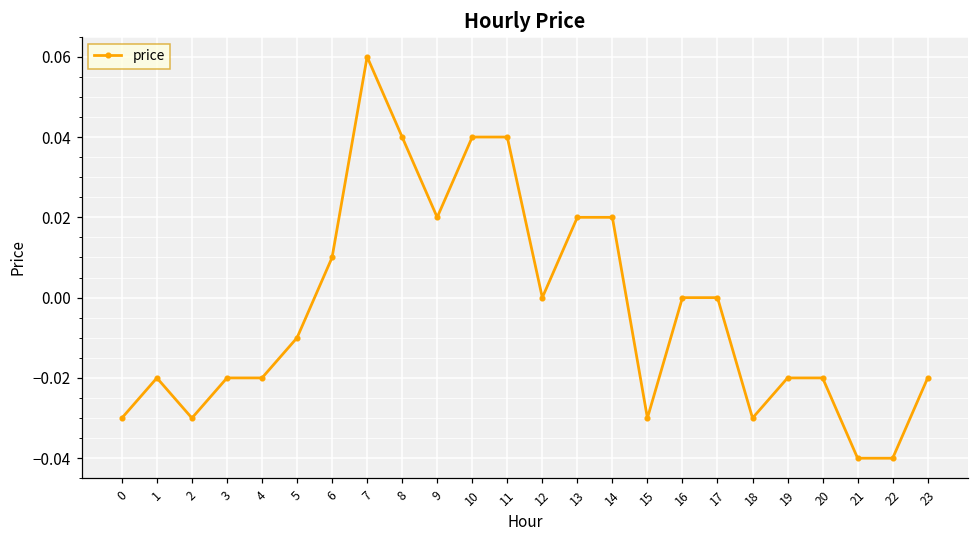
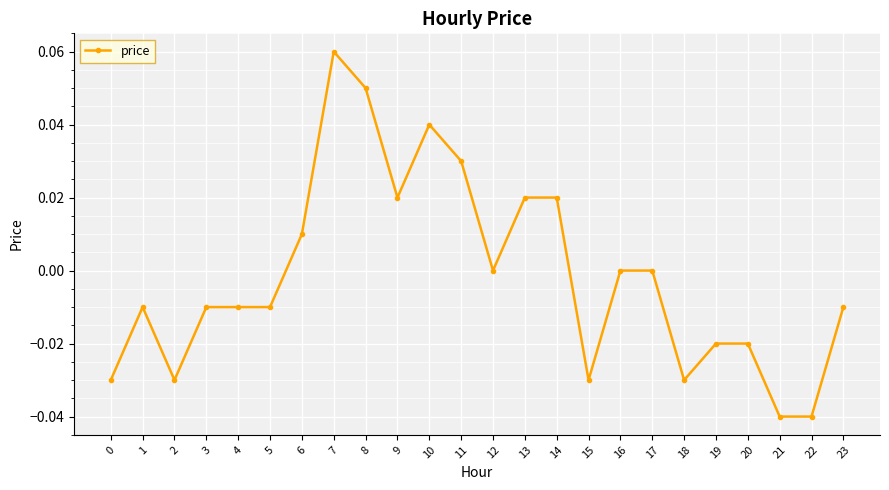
  {
    "0": -0.03,
-   "1": -0.02,
+   "1": -0.01,
    "2": -0.03,
-   "3": -0.02,
-   "4": -0.02,
+   "3": -0.01,
+   "4": -0.01,
    "5": -0.01,
    "6": 0.01,
    "7": 0.06,
-   "8": 0.04,
+   "8": 0.05,
    "9": 0.02,
    "10": 0.04,
-   "11": 0.04,
+   "11": 0.03,
    "12": 0.00,
    "13": 0.02,
    "14": 0.02,
    "15": -0.03,
    "16": 0.00,
    "17": 0.00,
    "18": -0.03,
    "19": -0.02,
    "20": -0.02,
    "21": -0.04,
    "22": -0.04,
-   "23": -0.02
+   "23": -0.01
  }
